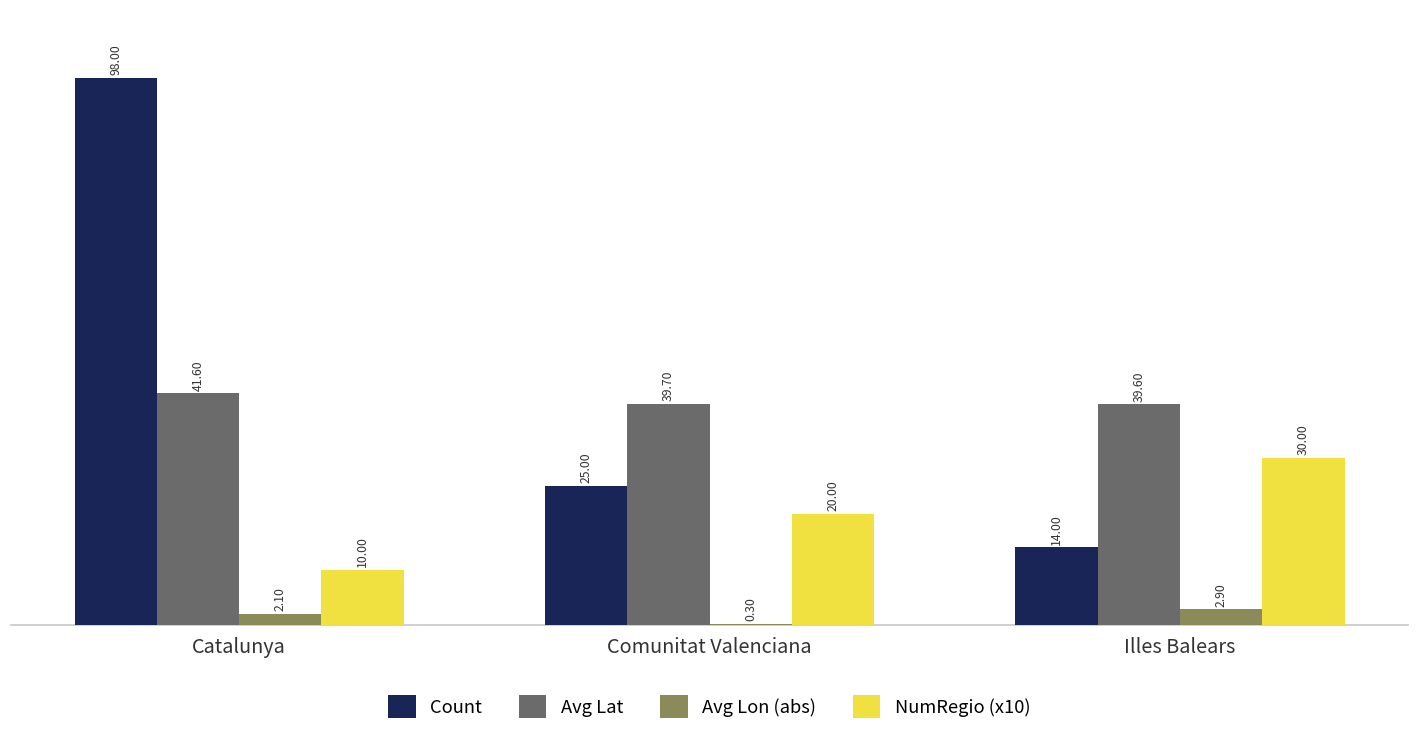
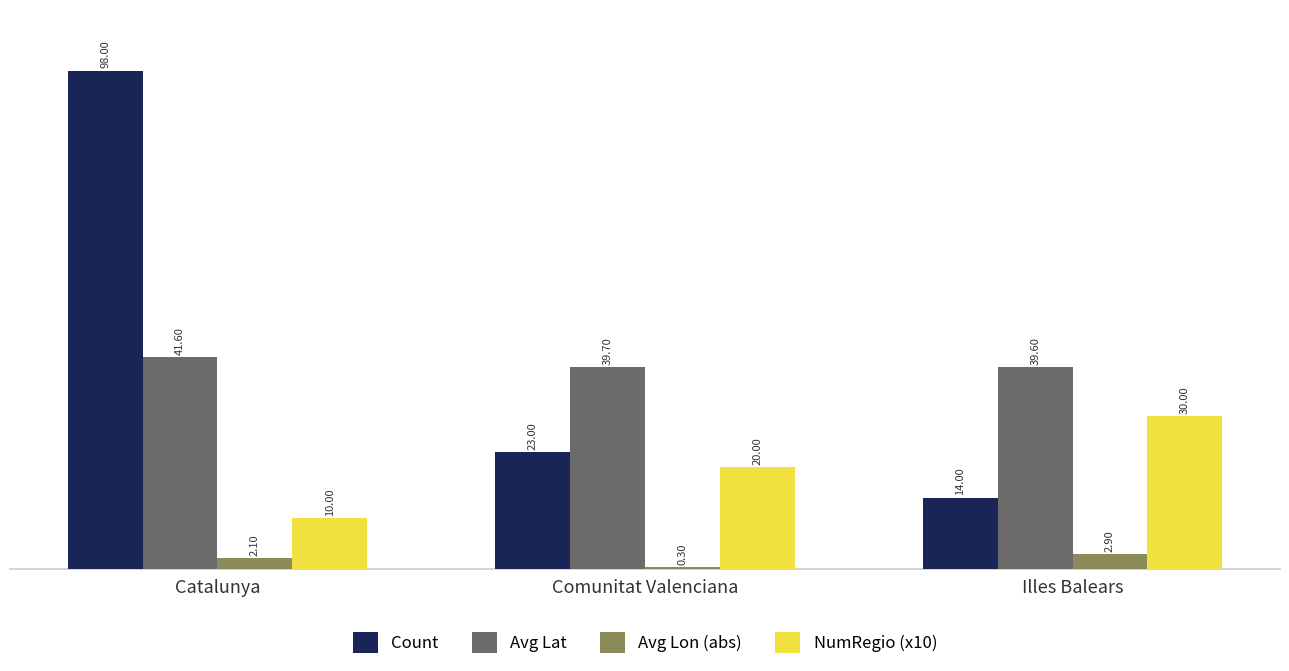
  {
    "Count": {
      "Catalunya": 98.00,
-     "Comunitat Valenciana": 25.00,
+     "Comunitat Valenciana": 23.00,
      "Illes Balears": 14.00
    },
    "NumRegio (x10)": {
      "Catalunya": 10.00,
      "Comunitat Valenciana": 20.00,
      "Illes Balears": 30.00
    }
  }
